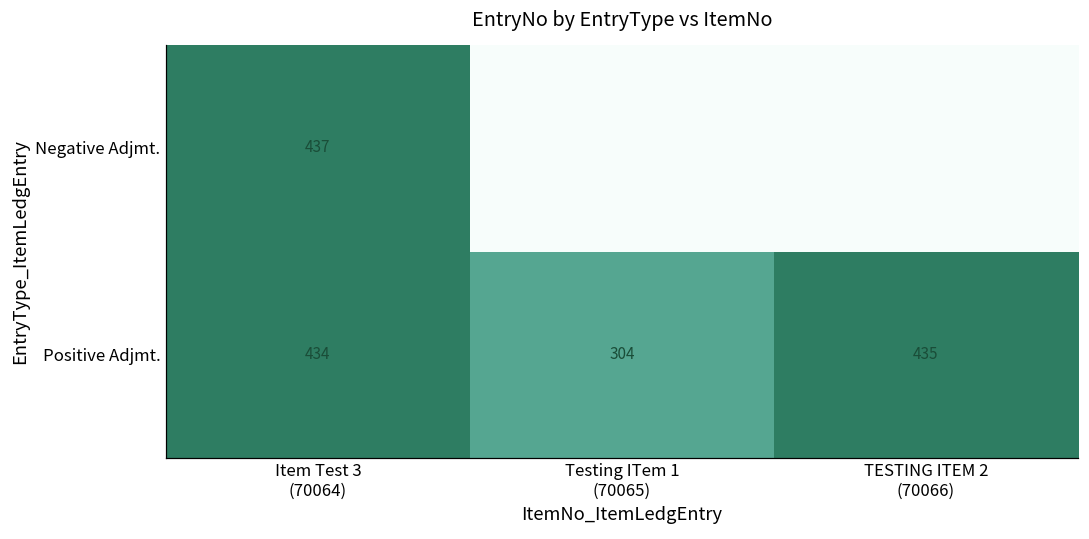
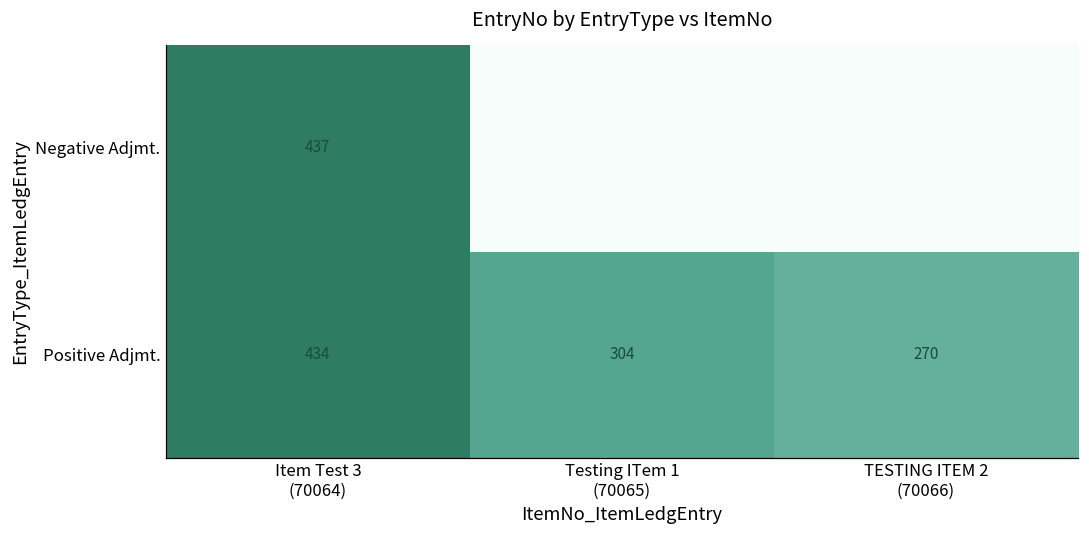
  {
    "Negative Adjmt.": {
      "Item Test 3 (70064)": 437
    },
    "Positive Adjmt.": {
      "Item Test 3 (70064)": 434,
      "Testing ITem 1 (70065)": 304,
-     "TESTING ITEM 2 (70066)": 435
+     "TESTING ITEM 2 (70066)": 270
    }
  }
